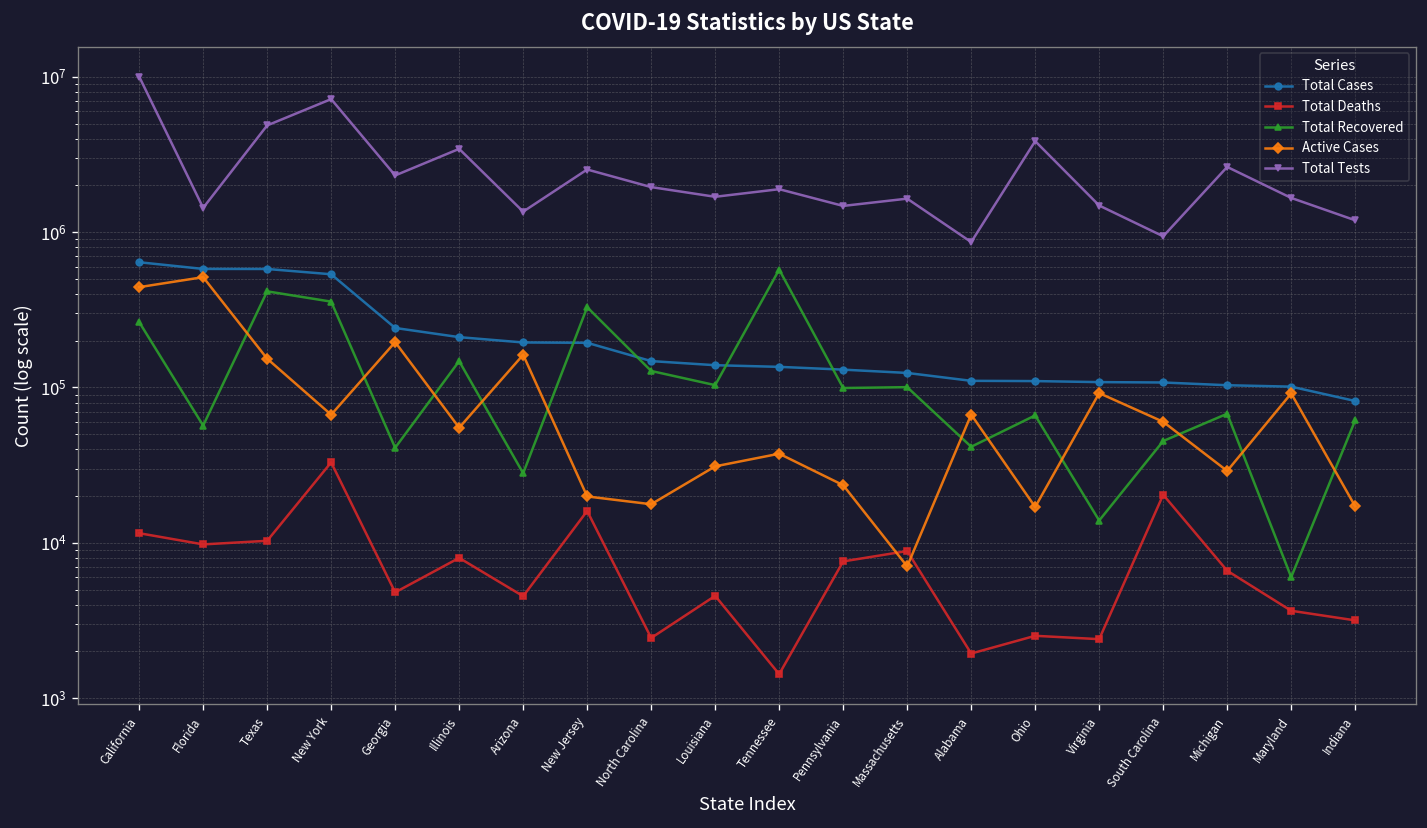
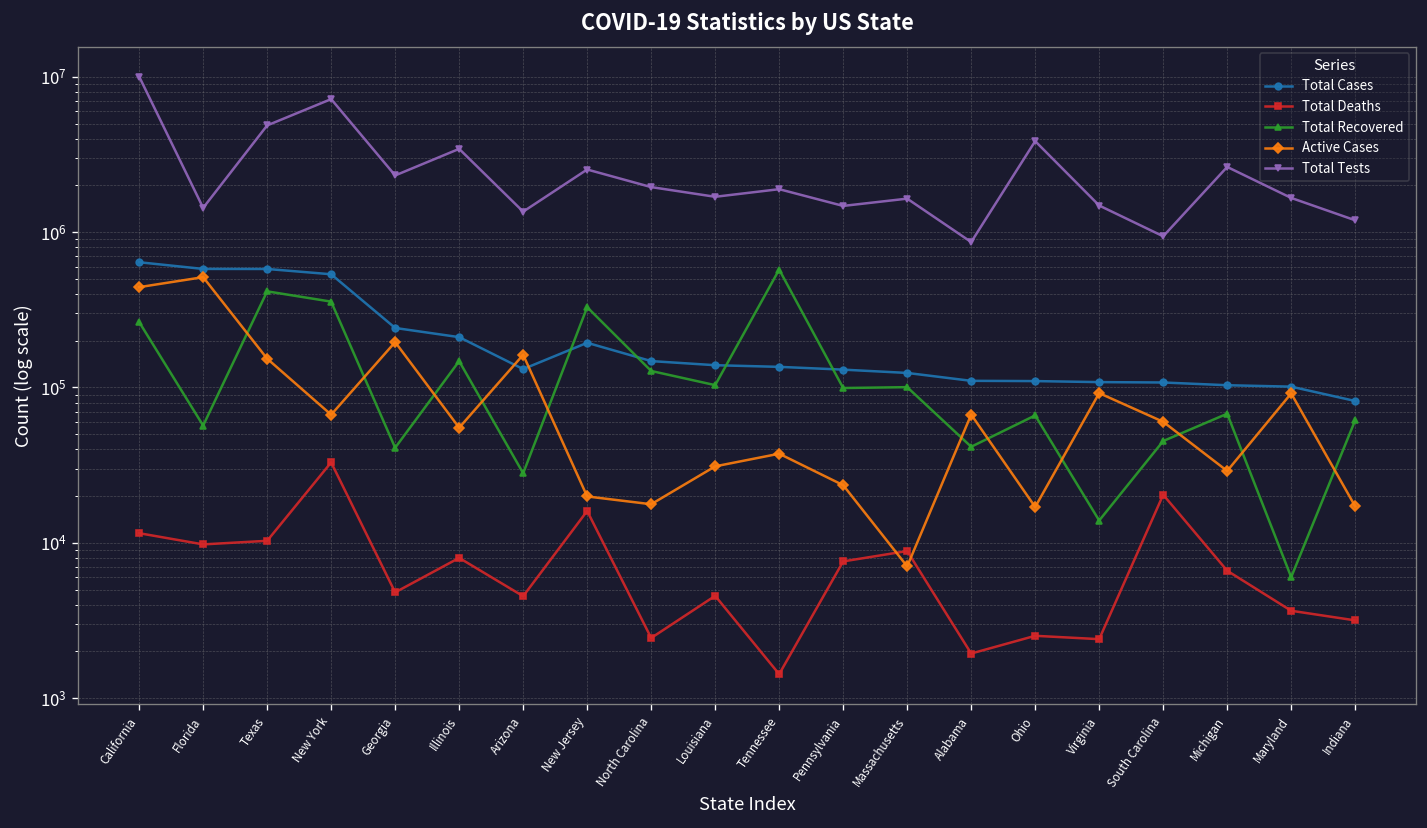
  {
    "Total Cases": {
      "California": 600000,
      "Florida": 600000,
      "Texas": 600000,
      "New York": 540000,
      "Georgia": 240000,
      "Illinois": 210000,
-     "Arizona": 190000,
+     "Arizona": 130000,
      "New Jersey": 190000,
      "North Carolina": 150000,
      "Louisiana": 140000,
      "Tennessee": 140000,
      "Pennsylvania": 130000,
      "Massachusetts": 120000,
      "Alabama": 110000,
      "Ohio": 110000,
      "Virginia": 110000,
      "South Carolina": 110000,
      "Michigan": 100000,
      "Maryland": 100000,
      "Indiana": 80000
    },
    "Total Deaths": {
      "California": 12000,
      "Florida": 10000,
      "Texas": 10000,
      "New York": 33000,
      "Georgia": 4800,
      "Illinois": 8000,
      "Arizona": 4500,
      "New Jersey": 16000,
      "North Carolina": 2400,
      "Louisiana": 4600,
      "Tennessee": 1400,
      "Pennsylvania": 8000,
      "Massachusetts": 9000,
      "Alabama": 1900,
      "Ohio": 2500,
      "Virginia": 2400,
      "South Carolina": 20000,
      "Michigan": 7000,
      "Maryland": 3700,
      "Indiana": 3200
    },
    "Total Recovered": {
      "California": 260000,
      "Florida": 60000,
      "Texas": 420000,
      "New York": 360000,
      "Georgia": 41000,
      "Illinois": 150000,
      "Arizona": 28000,
      "New Jersey": 330000,
      "North Carolina": 130000,
      "Louisiana": 100000,
      "Tennessee": 600000,
      "Pennsylvania": 100000,
      "Massachusetts": 100000,
      "Alabama": 42000,
      "Ohio": 70000,
      "Virginia": 14000,
      "South Carolina": 45000,
      "Michigan": 70000,
      "Maryland": 6000,
      "Indiana": 60000
    },
    "Active Cases": {
      "California": 440000,
      "Florida": 510000,
      "Texas": 150000,
      "New York": 70000,
      "Georgia": 200000,
      "Illinois": 55000,
      "Arizona": 160000,
      "New Jersey": 20000,
      "North Carolina": 18000,
      "Louisiana": 31000,
      "Tennessee": 37000,
      "Pennsylvania": 23000,
      "Massachusetts": 7000,
      "Alabama": 70000,
      "Ohio": 17000,
      "Virginia": 90000,
      "South Carolina": 60000,
      "Michigan": 29000,
      "Maryland": 90000,
      "Indiana": 17000
    },
    "Total Tests": {
      "California": 10000000,
      "Florida": 1400000,
      "Texas": 4900000,
      "New York": 7000000,
      "Georgia": 2300000,
      "Illinois": 3400000,
      "Arizona": 1400000,
      "New Jersey": 2500000,
      "North Carolina": 2000000,
      "Louisiana": 1700000,
      "Tennessee": 1900000,
      "Pennsylvania": 1500000,
      "Massachusetts": 1600000,
      "Alabama": 900000,
      "Ohio": 3900000,
      "Virginia": 1500000,
      "South Carolina": 900000,
      "Michigan": 2600000,
      "Maryland": 1700000,
      "Indiana": 1200000
    }
  }
